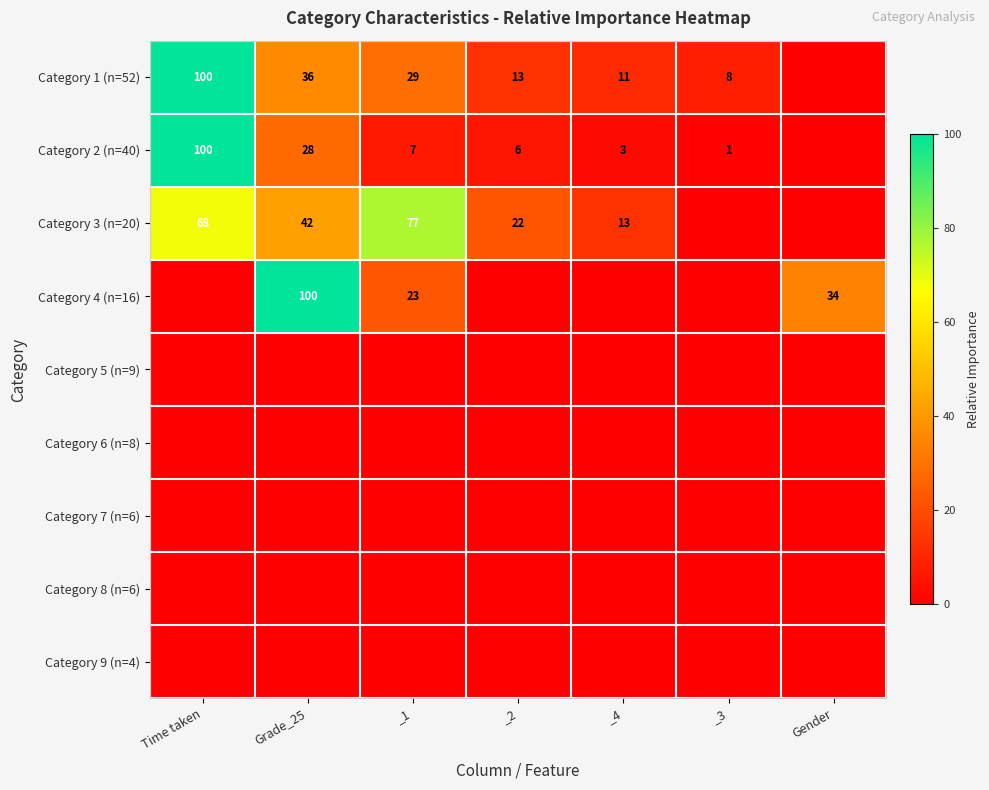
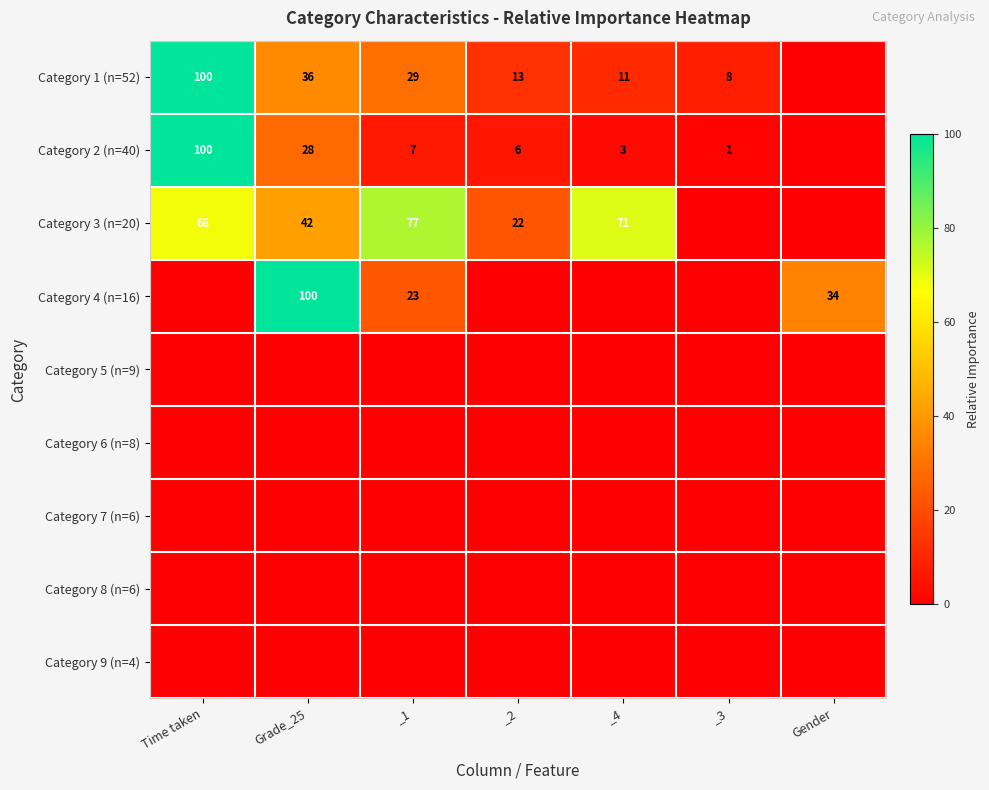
  {
    "Category 1 (n=52)": {
      "Time taken": 100,
      "Grade_25": 36,
      "_1": 29,
      "_2": 13,
      "_4": 11,
      "_3": 8
    },
    "Category 2 (n=40)": {
      "Time taken": 100,
      "Grade_25": 28,
      "_1": 7,
      "_2": 6,
      "_4": 3,
      "_3": 1
    },
    "Category 3 (n=20)": {
      "Time taken": 68,
      "Grade_25": 42,
      "_1": 77,
      "_2": 22,
-     "_4": 13
+     "_4": 71
    },
    "Category 4 (n=16)": {
      "Grade_25": 100,
      "_1": 23,
      "Gender": 34
    }
  }
